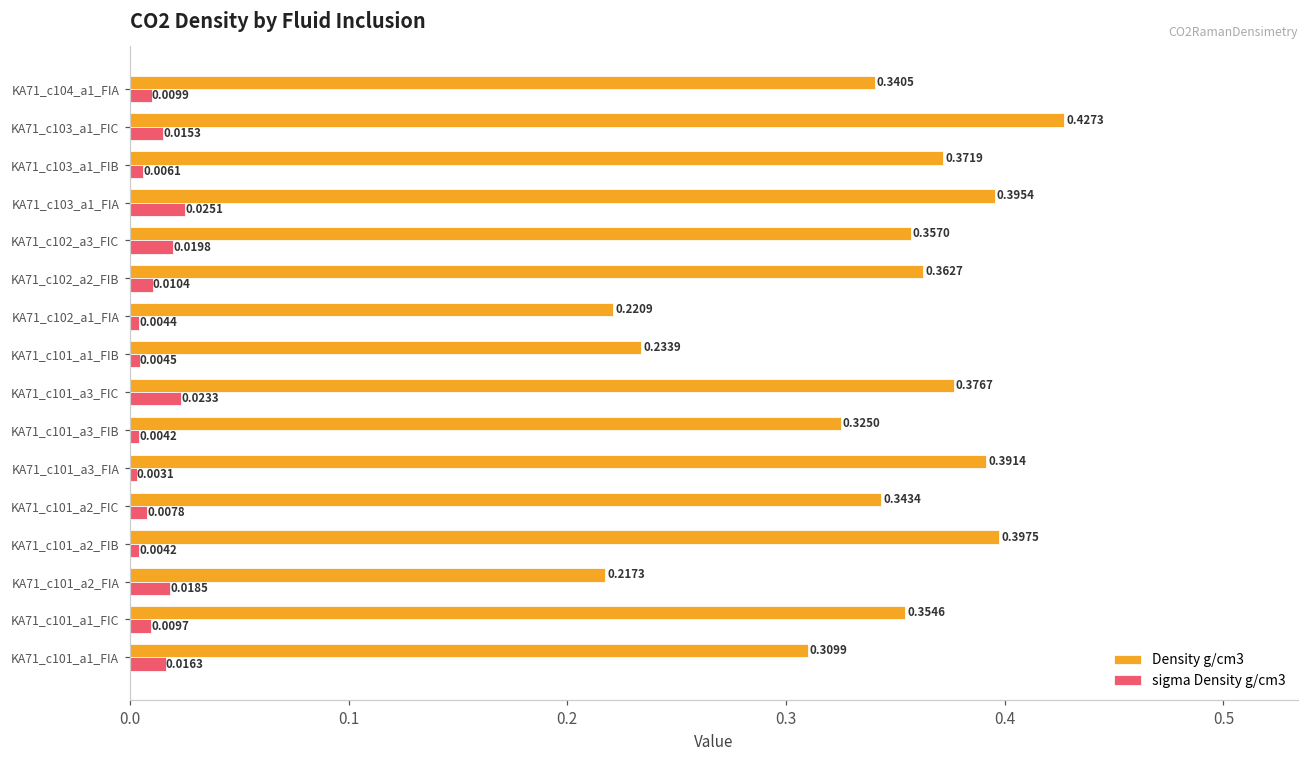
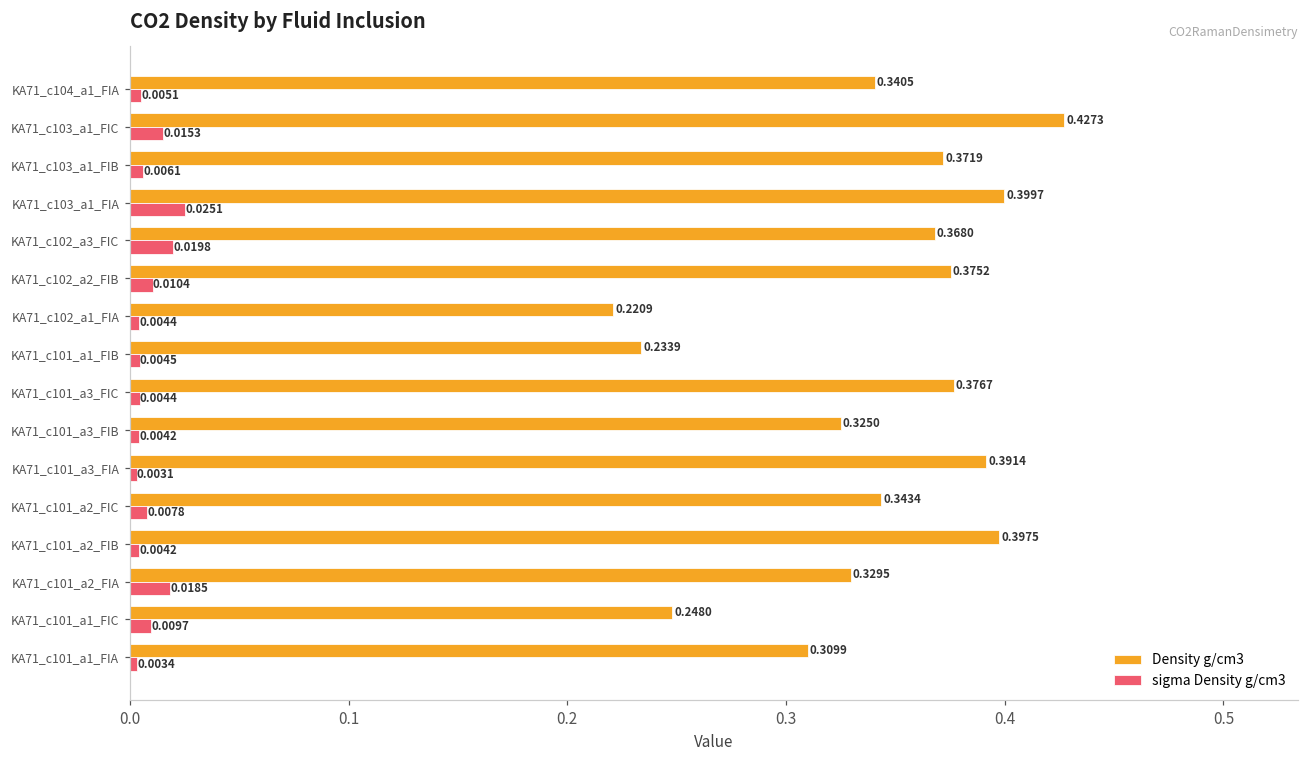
  {
    "Density g/cm3": {
      "KA71_c104_a1_FIA": 0.3405,
      "KA71_c103_a1_FIC": 0.4273,
      "KA71_c103_a1_FIB": 0.3719,
-     "KA71_c103_a1_FIA": 0.3954,
-     "KA71_c102_a3_FIC": 0.3570,
-     "KA71_c102_a2_FIB": 0.3627,
+     "KA71_c103_a1_FIA": 0.3997,
+     "KA71_c102_a3_FIC": 0.3680,
+     "KA71_c102_a2_FIB": 0.3752,
      "KA71_c102_a1_FIA": 0.2209,
      "KA71_c101_a1_FIB": 0.2339,
      "KA71_c101_a3_FIC": 0.3767,
      "KA71_c101_a3_FIB": 0.3250,
      "KA71_c101_a3_FIA": 0.3914,
      "KA71_c101_a2_FIC": 0.3434,
      "KA71_c101_a2_FIB": 0.3975,
-     "KA71_c101_a2_FIA": 0.2173,
-     "KA71_c101_a1_FIC": 0.3546,
+     "KA71_c101_a2_FIA": 0.3295,
+     "KA71_c101_a1_FIC": 0.2480,
      "KA71_c101_a1_FIA": 0.3099
    },
    "sigma Density g/cm3": {
-     "KA71_c104_a1_FIA": 0.0099,
+     "KA71_c104_a1_FIA": 0.0051,
      "KA71_c103_a1_FIC": 0.0153,
      "KA71_c103_a1_FIB": 0.0061,
      "KA71_c103_a1_FIA": 0.0251,
      "KA71_c102_a3_FIC": 0.0198,
      "KA71_c102_a2_FIB": 0.0104,
      "KA71_c102_a1_FIA": 0.0044,
      "KA71_c101_a1_FIB": 0.0045,
-     "KA71_c101_a3_FIC": 0.0233,
+     "KA71_c101_a3_FIC": 0.0044,
      "KA71_c101_a3_FIB": 0.0042,
      "KA71_c101_a3_FIA": 0.0031,
      "KA71_c101_a2_FIC": 0.0078,
      "KA71_c101_a2_FIB": 0.0042,
      "KA71_c101_a2_FIA": 0.0185,
      "KA71_c101_a1_FIC": 0.0097,
-     "KA71_c101_a1_FIA": 0.0163
+     "KA71_c101_a1_FIA": 0.0034
    }
  }
